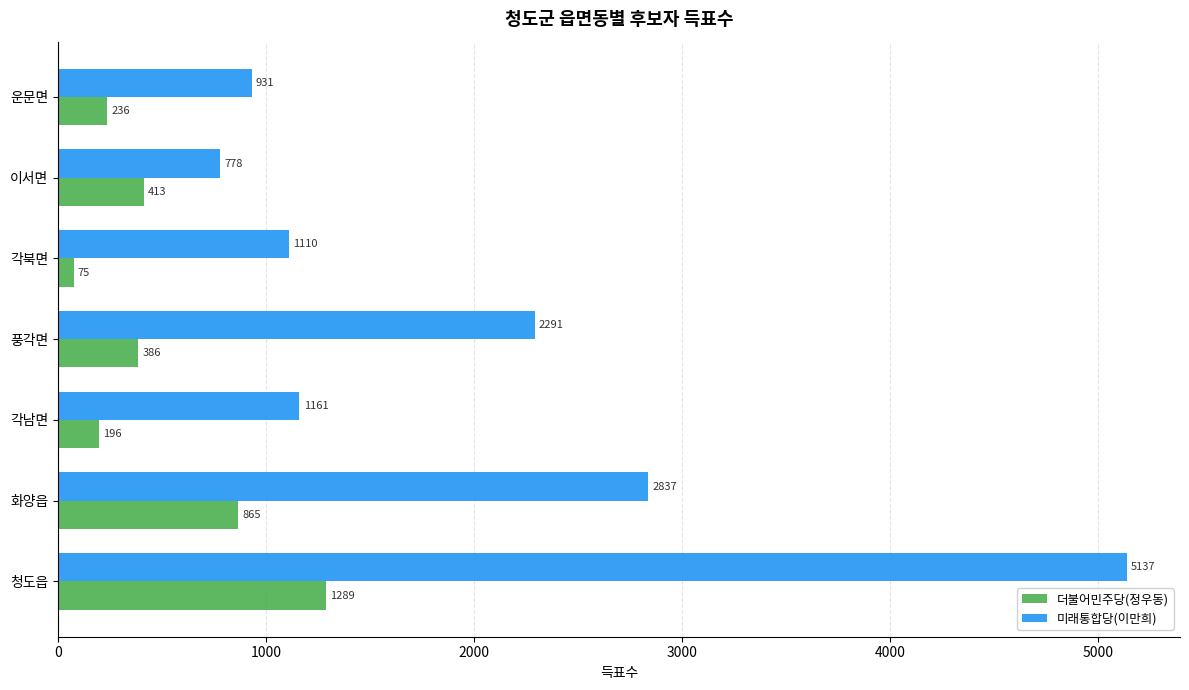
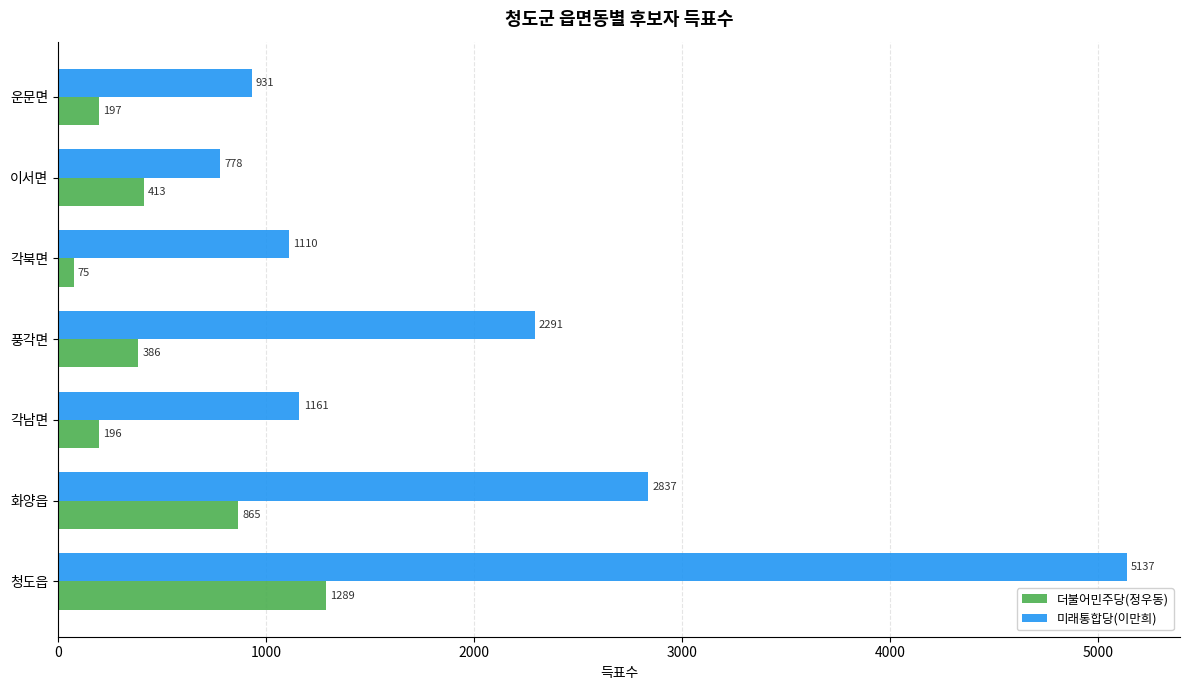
  {
    "더불어민주당(정우동)": {
-     "운문면": 236,
+     "운문면": 197,
      "이서면": 413,
      "각북면": 75,
      "풍각면": 386,
      "각남면": 196,
      "화양읍": 865,
      "청도읍": 1289
    },
    "미래통합당(이만희)": {
      "운문면": 931,
      "이서면": 778,
      "각북면": 1110,
      "풍각면": 2291,
      "각남면": 1161,
      "화양읍": 2837,
      "청도읍": 5137
    }
  }
